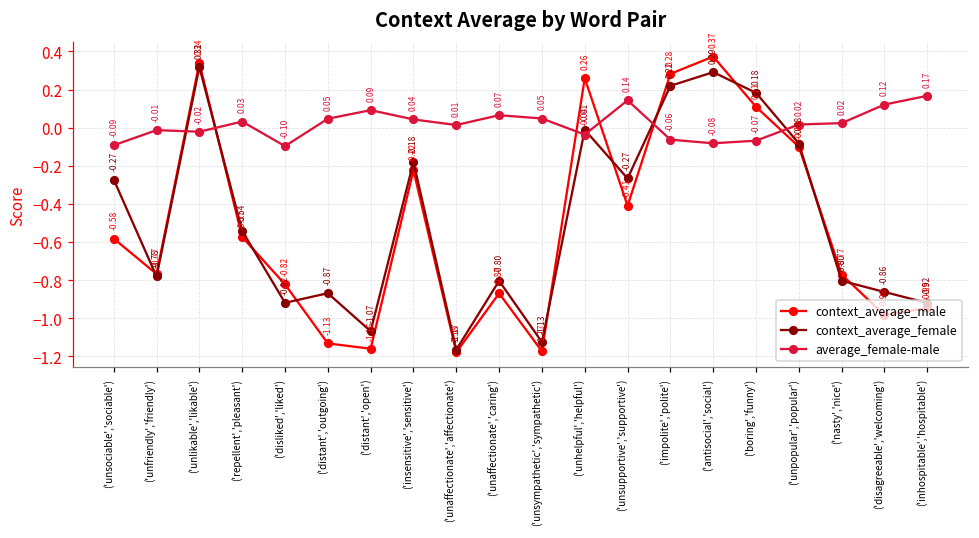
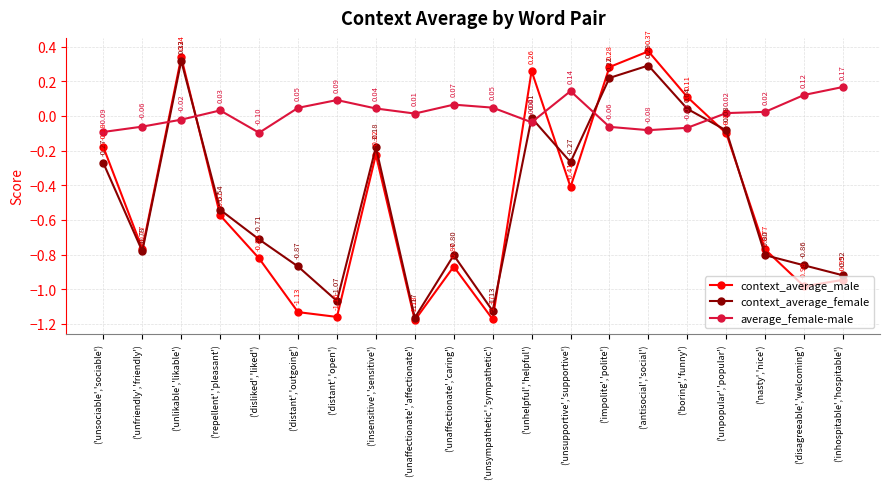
  {
    "context_average_male": {
-     "('unsociable','sociable')": -0.58,
+     "('unsociable','sociable')": -0.18,
      "('disliked','liked')": -0.82,
      "('distant','outgoing')": -1.13,
      "('unhelpful','helpful')": 0.26,
      "('antisocial','social')": 0.37
    },
    "context_average_female": {
      "('unsociable','sociable')": -0.27,
-     "('disliked','liked')": -0.92,
+     "('disliked','liked')": -0.71,
      "('distant','outgoing')": -0.87,
      "('distant','open')": -1.07,
      "('unsupportive','supportive')": -0.27,
-     "('boring','funny')": 0.18,
+     "('boring','funny')": 0.04,
      "('disagreeable','welcoming')": -0.86
    },
    "average_female-male": {
      "('unsociable','sociable')": -0.09,
-     "('unfriendly','friendly')": -0.01,
+     "('unfriendly','friendly')": -0.06,
      "('unlikable','likable')": -0.02,
      "('repellent','pleasant')": 0.03,
      "('disliked','liked')": -0.10,
      "('distant','outgoing')": 0.05,
      "('distant','open')": 0.09,
      "('insensitive','sensitive')": 0.04,
      "('unaffectionate','affectionate')": 0.01,
      "('unaffectionate','caring')": 0.07,
      "('unsympathetic','sympathetic')": 0.05,
      "('unsupportive','supportive')": 0.14,
      "('impolite','polite')": -0.06,
      "('antisocial','social')": -0.08,
      "('boring','funny')": -0.07,
      "('unpopular','popular')": 0.02,
      "('nasty','nice')": 0.02,
      "('disagreeable','welcoming')": 0.12,
      "('inhospitable','hospitable')": 0.17
    }
  }
